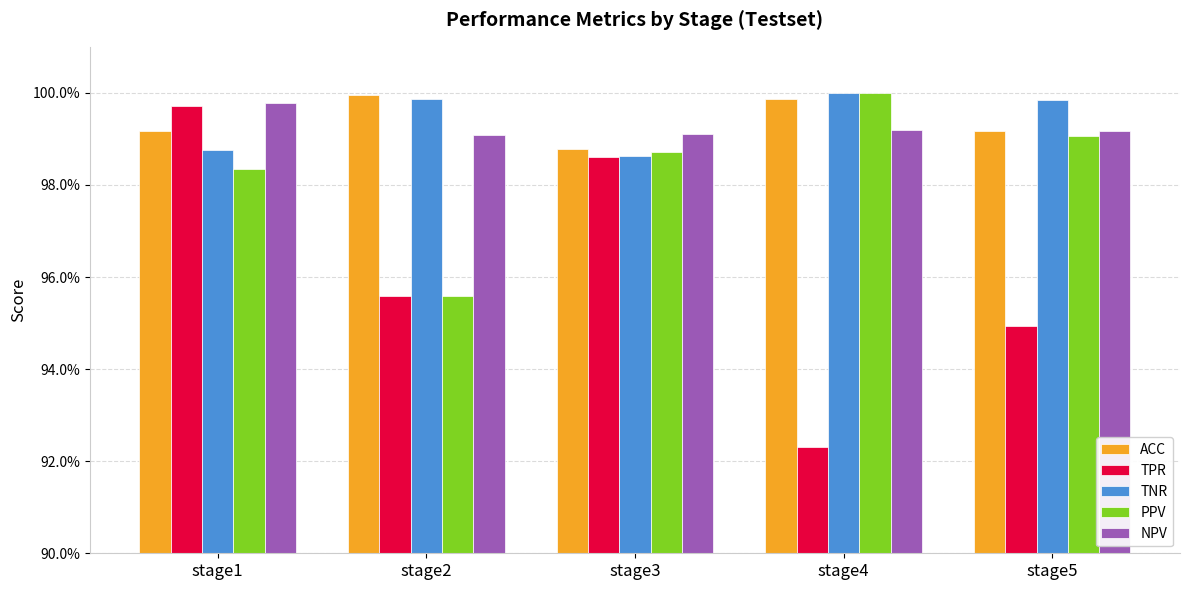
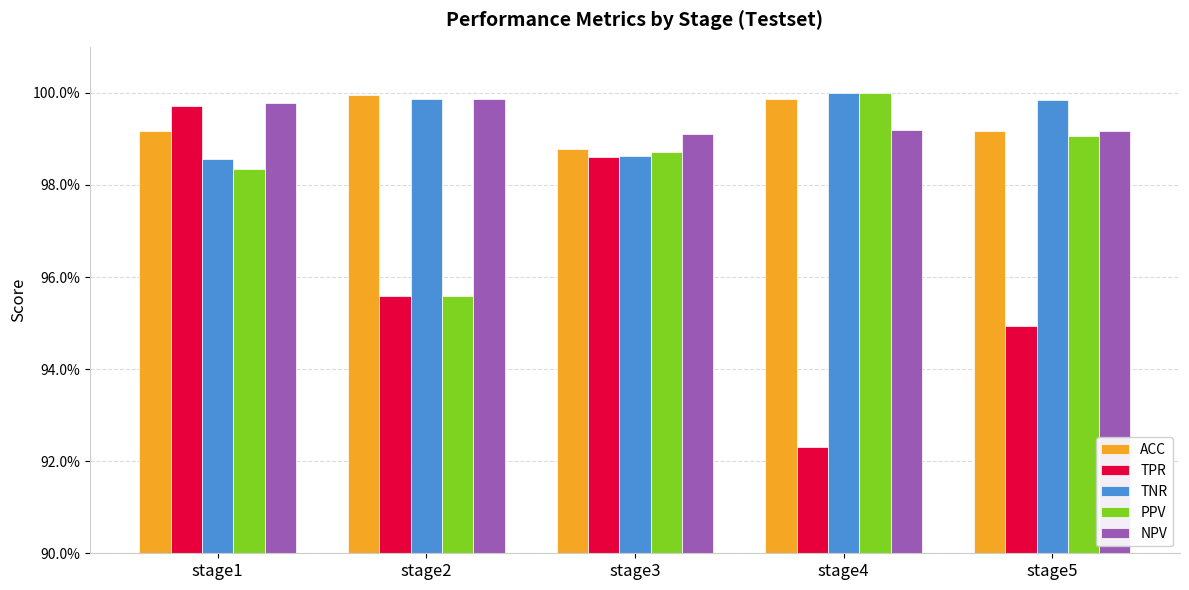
  {
    "ACC": {
      "stage1": "99.2%",
      "stage2": "100.0%",
      "stage3": "98.8%",
      "stage4": "99.9%",
      "stage5": "99.2%"
    },
    "TPR": {
      "stage1": "99.7%",
      "stage2": "95.6%",
      "stage3": "98.6%",
      "stage4": "92.3%",
      "stage5": "94.9%"
    },
    "TNR": {
-     "stage1": "98.8%",
+     "stage1": "98.6%",
      "stage2": "99.9%",
      "stage3": "98.6%",
      "stage4": "100.0%",
      "stage5": "99.9%"
    },
    "PPV": {
      "stage1": "98.3%",
      "stage2": "95.6%",
      "stage3": "98.7%",
      "stage4": "100.0%",
      "stage5": "99.1%"
    },
    "NPV": {
      "stage1": "99.8%",
-     "stage2": "99.1%",
+     "stage2": "99.9%",
      "stage3": "99.1%",
      "stage4": "99.2%",
      "stage5": "99.2%"
    }
  }
